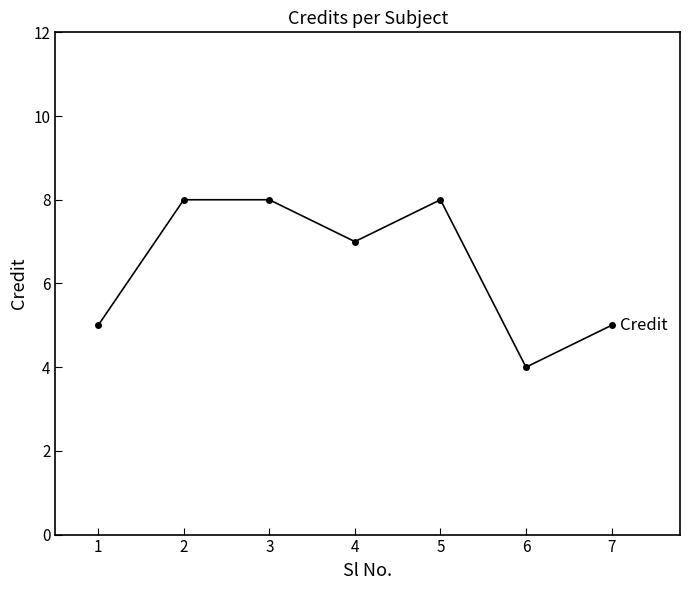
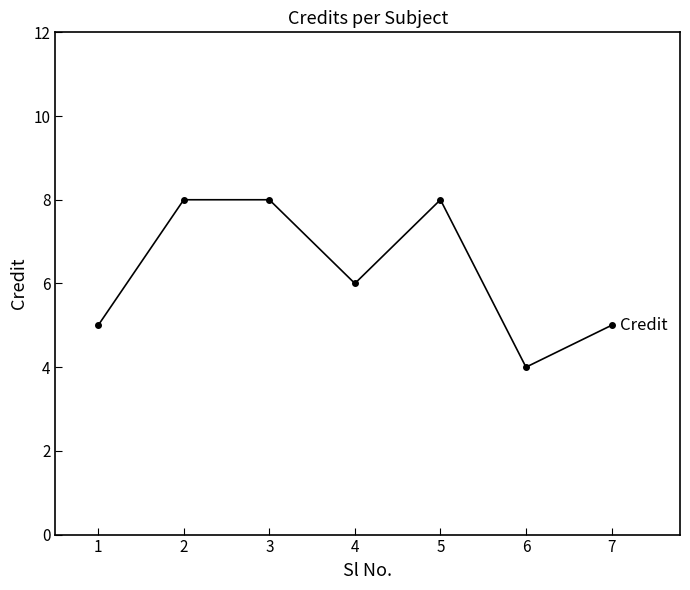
  {
    "1": 5,
    "2": 8,
    "3": 8,
-   "4": 7,
+   "4": 6,
    "5": 8,
    "6": 4,
    "7": 5
  }
